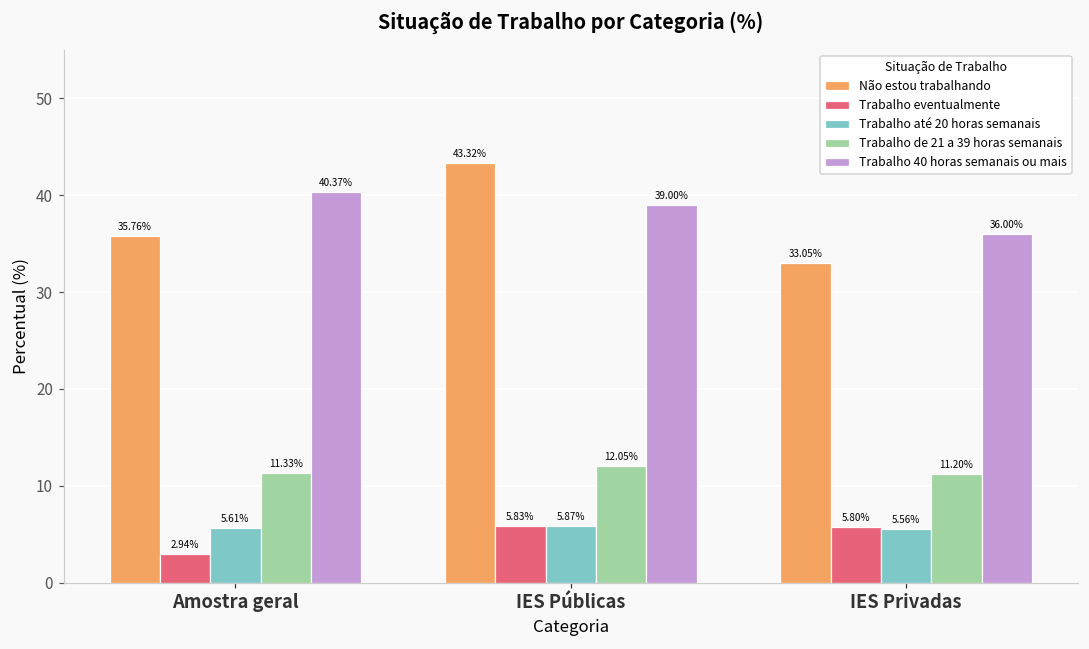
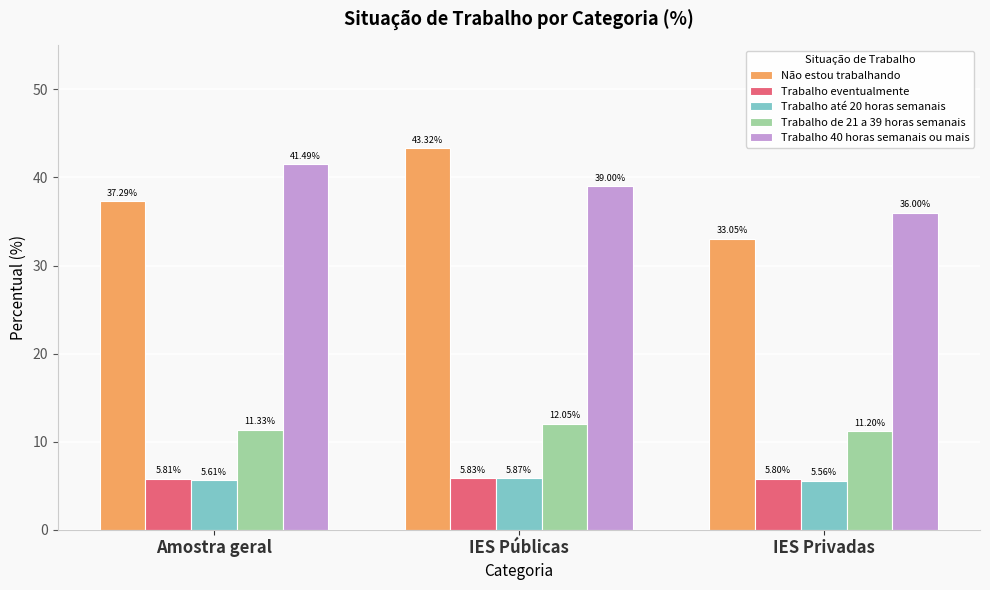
  {
    "Não estou trabalhando": {
-     "Amostra geral": "35.76%",
+     "Amostra geral": "37.29%",
      "IES Públicas": "43.32%",
      "IES Privadas": "33.05%"
    },
    "Trabalho eventualmente": {
-     "Amostra geral": "2.94%",
+     "Amostra geral": "5.81%",
      "IES Públicas": "5.83%",
      "IES Privadas": "5.80%"
    },
    "Trabalho 40 horas semanais ou mais": {
-     "Amostra geral": "40.37%",
+     "Amostra geral": "41.49%",
      "IES Públicas": "39.00%",
      "IES Privadas": "36.00%"
    }
  }
